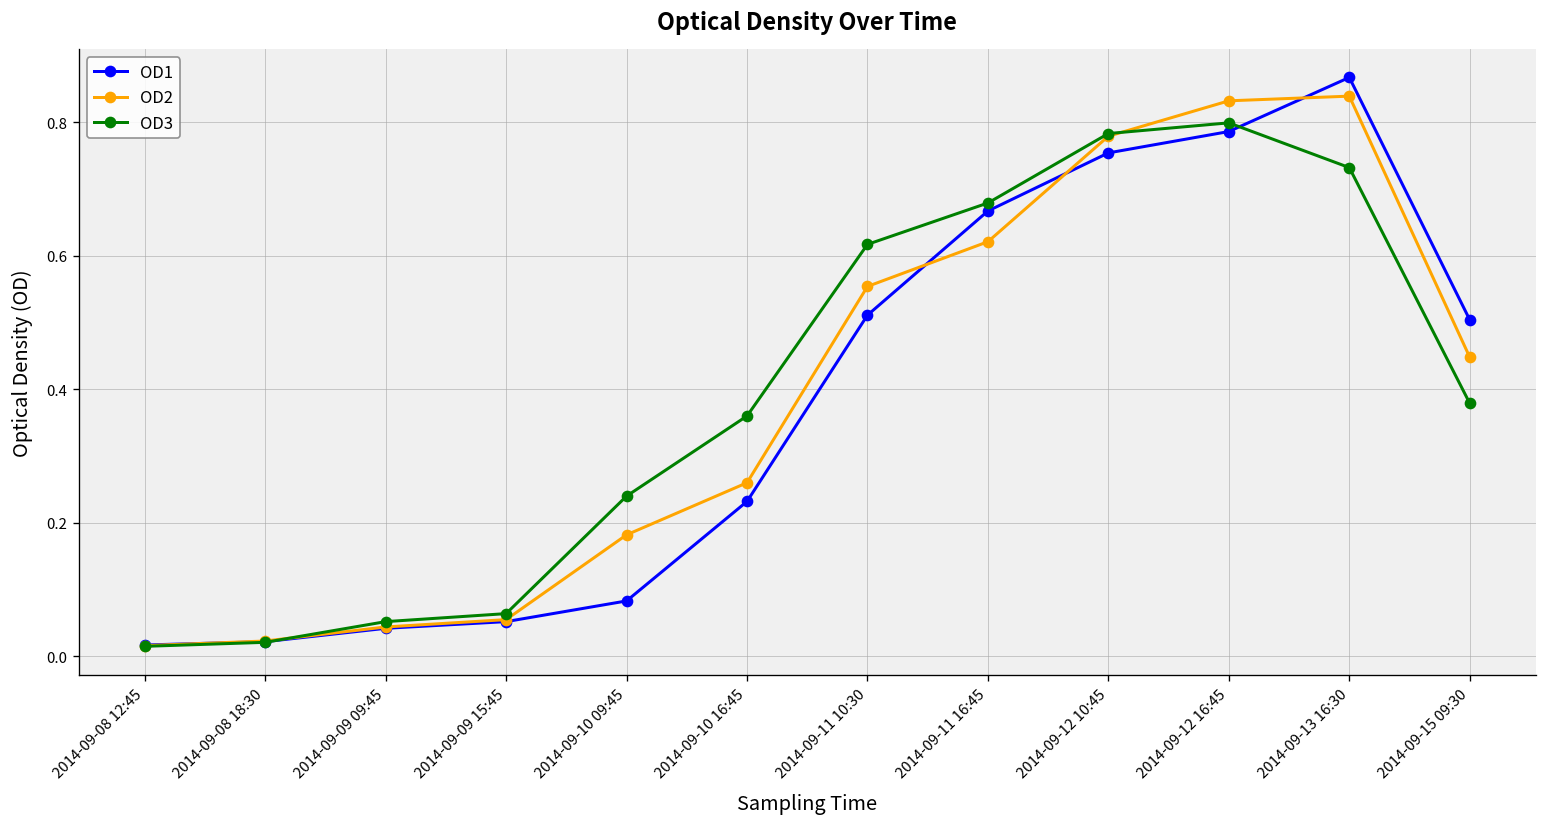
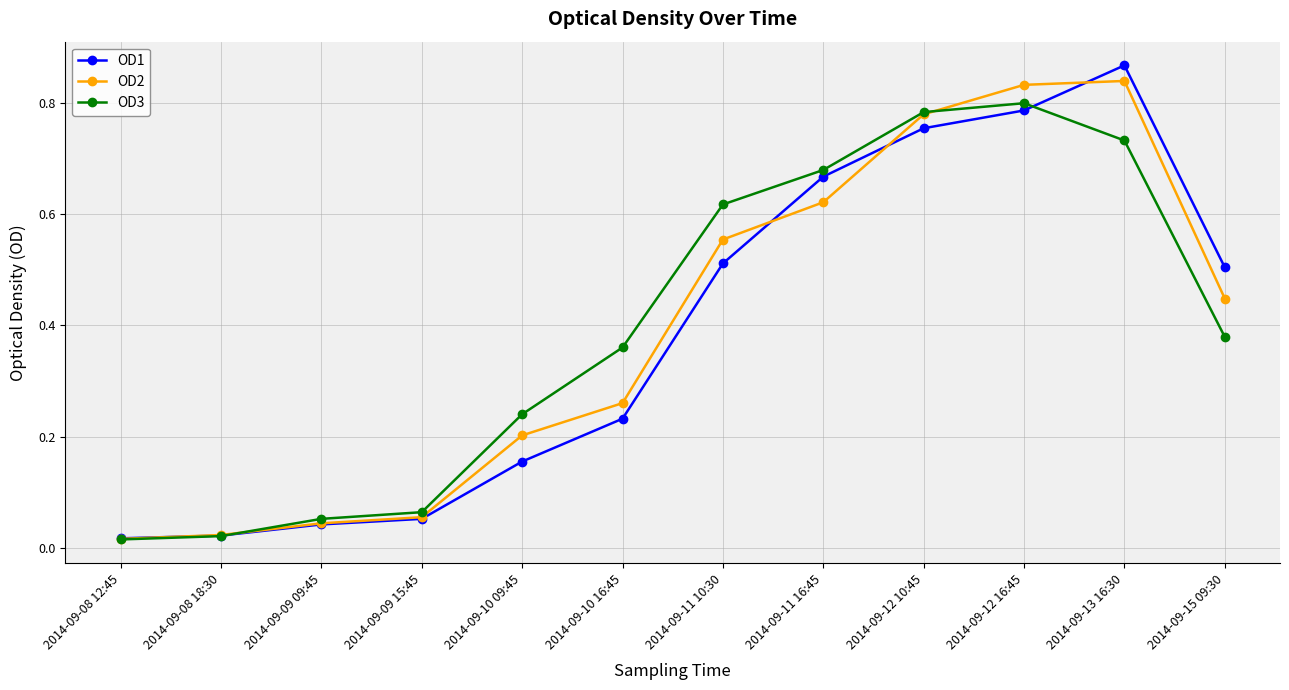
  {
    "OD1": {
-     "2014-09-10 09:45": 0.08,
+     "2014-09-10 09:45": 0.16,
      "2014-09-10 16:45": 0.23,
      "2014-09-11 10:30": 0.51,
      "2014-09-11 16:45": 0.67,
      "2014-09-12 10:45": 0.75,
      "2014-09-12 16:45": 0.79,
      "2014-09-13 16:30": 0.87,
      "2014-09-15 09:30": 0.50
    },
    "OD2": {
-     "2014-09-10 09:45": 0.18,
+     "2014-09-10 09:45": 0.20,
      "2014-09-10 16:45": 0.26,
      "2014-09-11 10:30": 0.55,
      "2014-09-11 16:45": 0.62,
      "2014-09-12 16:45": 0.83,
      "2014-09-13 16:30": 0.84,
      "2014-09-15 09:30": 0.45
    },
    "OD3": {
      "2014-09-09 09:45": 0.05,
      "2014-09-09 15:45": 0.06,
      "2014-09-10 09:45": 0.24,
      "2014-09-10 16:45": 0.36,
      "2014-09-11 10:30": 0.62,
      "2014-09-11 16:45": 0.68,
      "2014-09-12 16:45": 0.80,
      "2014-09-13 16:30": 0.73,
      "2014-09-15 09:30": 0.38
    }
  }
